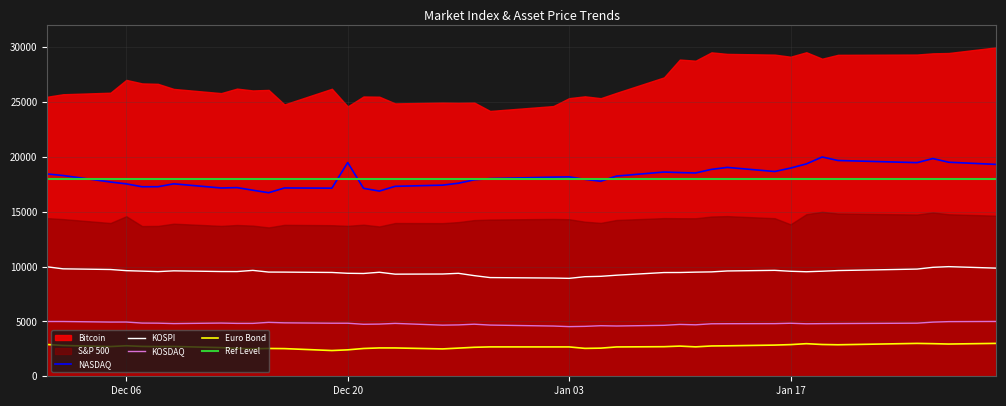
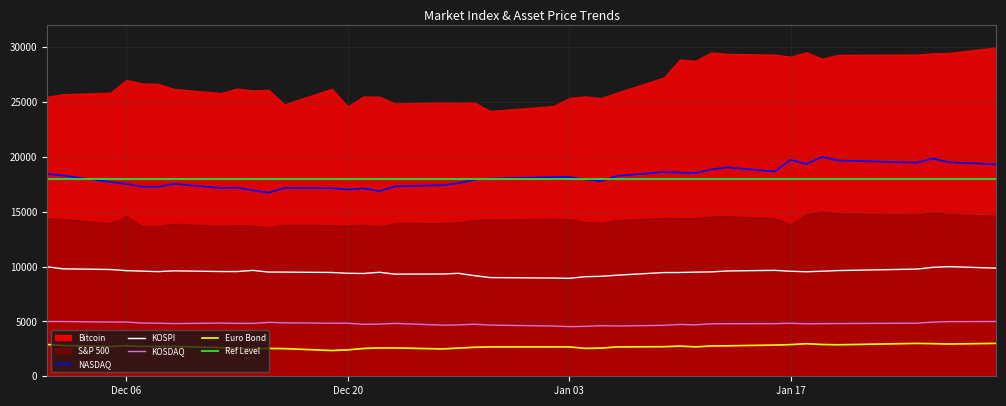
  {
    "NASDAQ": {
      "Dec 06": 17500,
-     "Dec 20": 19500,
+     "Dec 20": 17000,
      "Jan 03": 18200,
-     "Jan 17": 19000
+     "Jan 17": 19700
    },
    "KOSPI": {
      "Dec 06": 9600,
      "Dec 20": 9400,
      "Jan 03": 8900,
      "Jan 17": 9600
    },
    "KOSDAQ": {
      "Dec 06": 4900,
      "Dec 20": 4800,
      "Jan 03": 4500,
      "Jan 17": 4800
    },
    "Euro Bond": {
      "Dec 20": 2400,
      "Jan 03": 2700,
      "Jan 17": 2900
    }
  }
